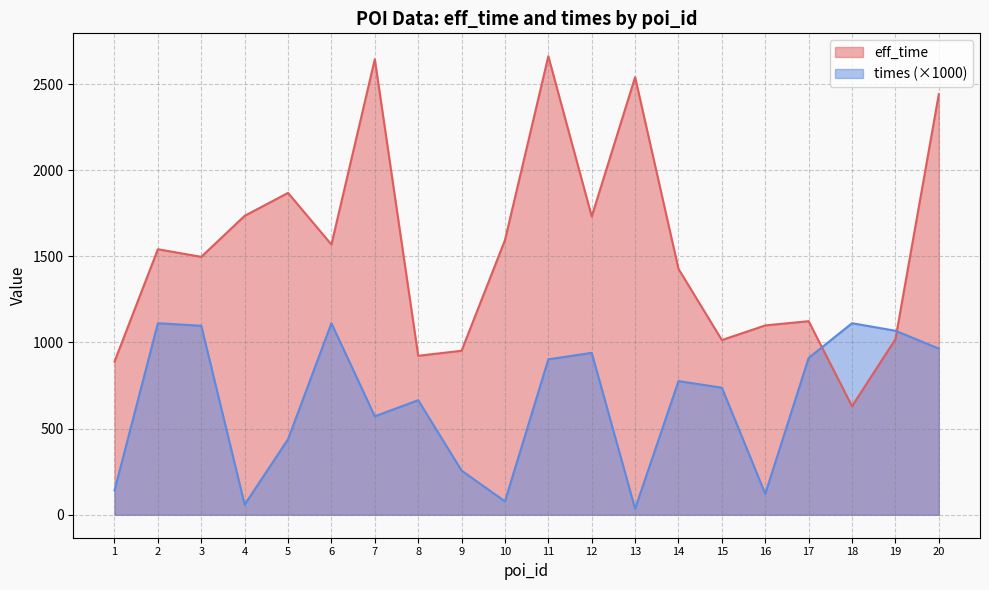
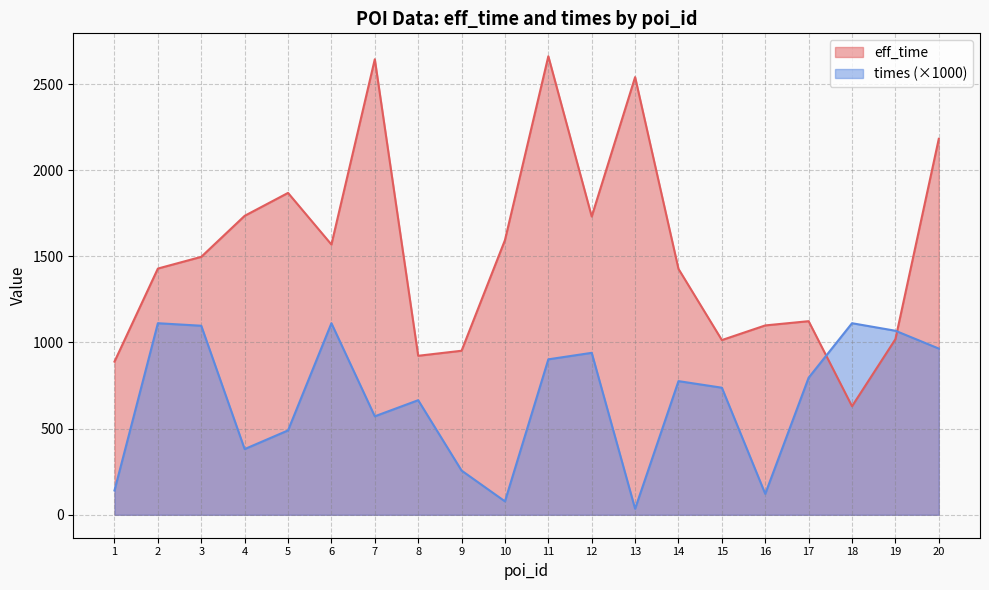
  {
    "eff_time": {
      "1": 890,
-     "2": 1540,
+     "2": 1430,
      "3": 1500,
      "4": 1740,
      "5": 1870,
      "6": 1570,
      "7": 2640,
      "8": 920,
      "9": 950,
      "10": 1590,
      "11": 2660,
      "12": 1730,
      "13": 2540,
      "14": 1430,
      "15": 1010,
      "16": 1100,
      "17": 1120,
      "18": 630,
      "19": 1020,
-     "20": 2440
+     "20": 2180
    },
    "times (×1000)": {
      "1": 140,
      "2": 1110,
      "3": 1100,
-     "4": 60,
-     "5": 440,
+     "4": 380,
+     "5": 490,
      "6": 1110,
      "7": 570,
      "8": 670,
      "9": 260,
      "10": 80,
      "11": 900,
      "12": 940,
      "13": 40,
      "14": 780,
      "15": 740,
      "16": 120,
-     "17": 910,
+     "17": 800,
      "18": 1110,
      "19": 1070,
      "20": 960
    }
  }
